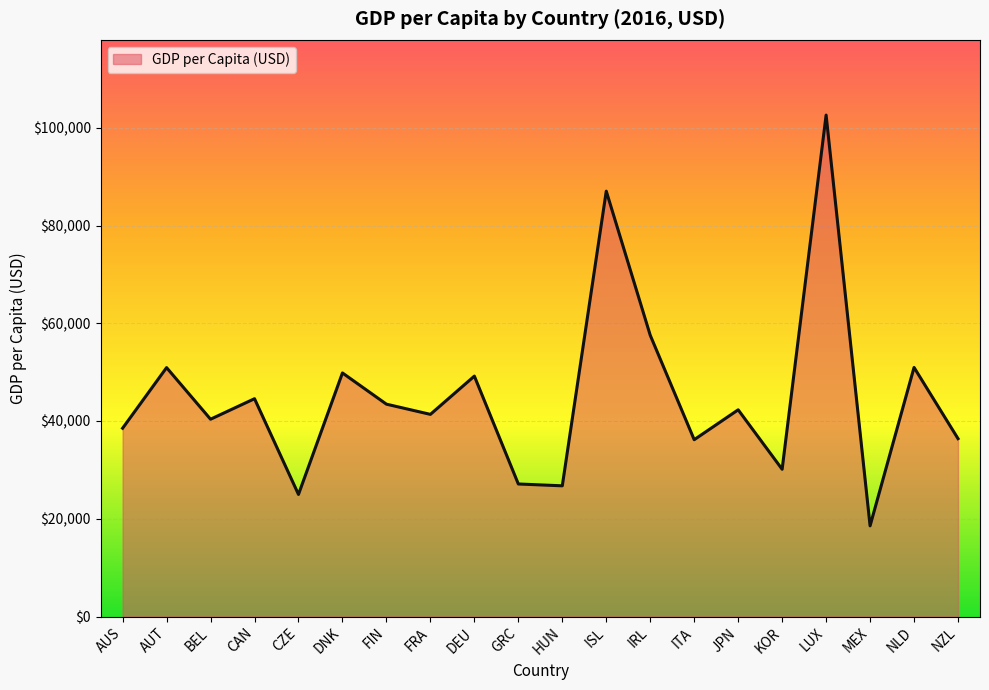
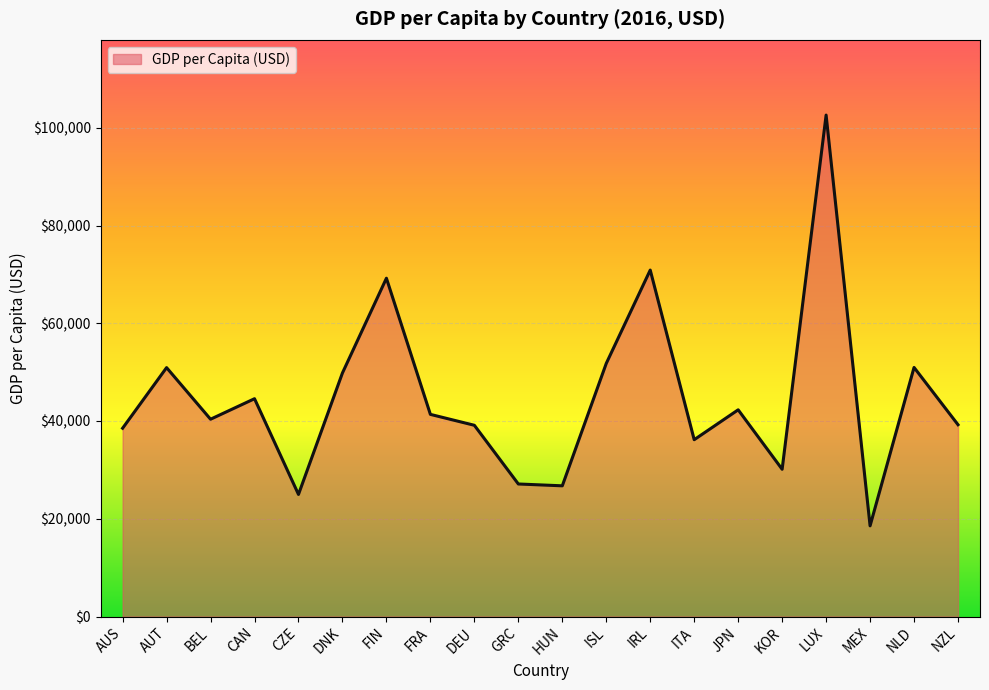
  {
    "AUS": "$39,000",
    "AUT": "$51,000",
    "BEL": "$40,000",
    "CAN": "$45,000",
    "CZE": "$25,000",
    "DNK": "$50,000",
-   "FIN": "$43,000",
+   "FIN": "$69,000",
    "FRA": "$41,000",
-   "DEU": "$49,000",
+   "DEU": "$39,000",
    "GRC": "$27,000",
    "HUN": "$27,000",
-   "ISL": "$87,000",
-   "IRL": "$58,000",
+   "ISL": "$52,000",
+   "IRL": "$71,000",
    "ITA": "$36,000",
    "JPN": "$42,000",
    "KOR": "$30,000",
    "LUX": "$103,000",
    "MEX": "$19,000",
    "NLD": "$51,000",
-   "NZL": "$36,000"
+   "NZL": "$39,000"
  }
